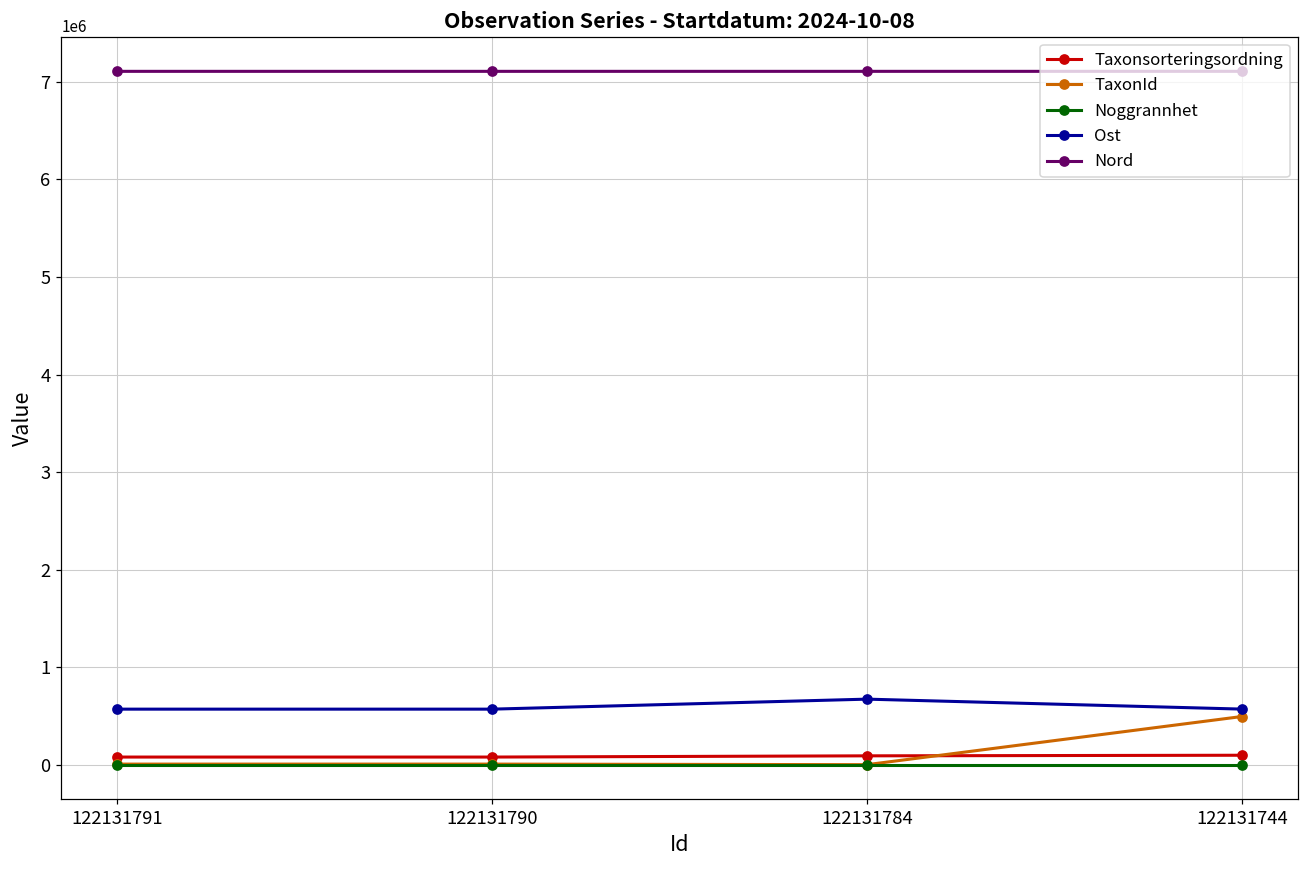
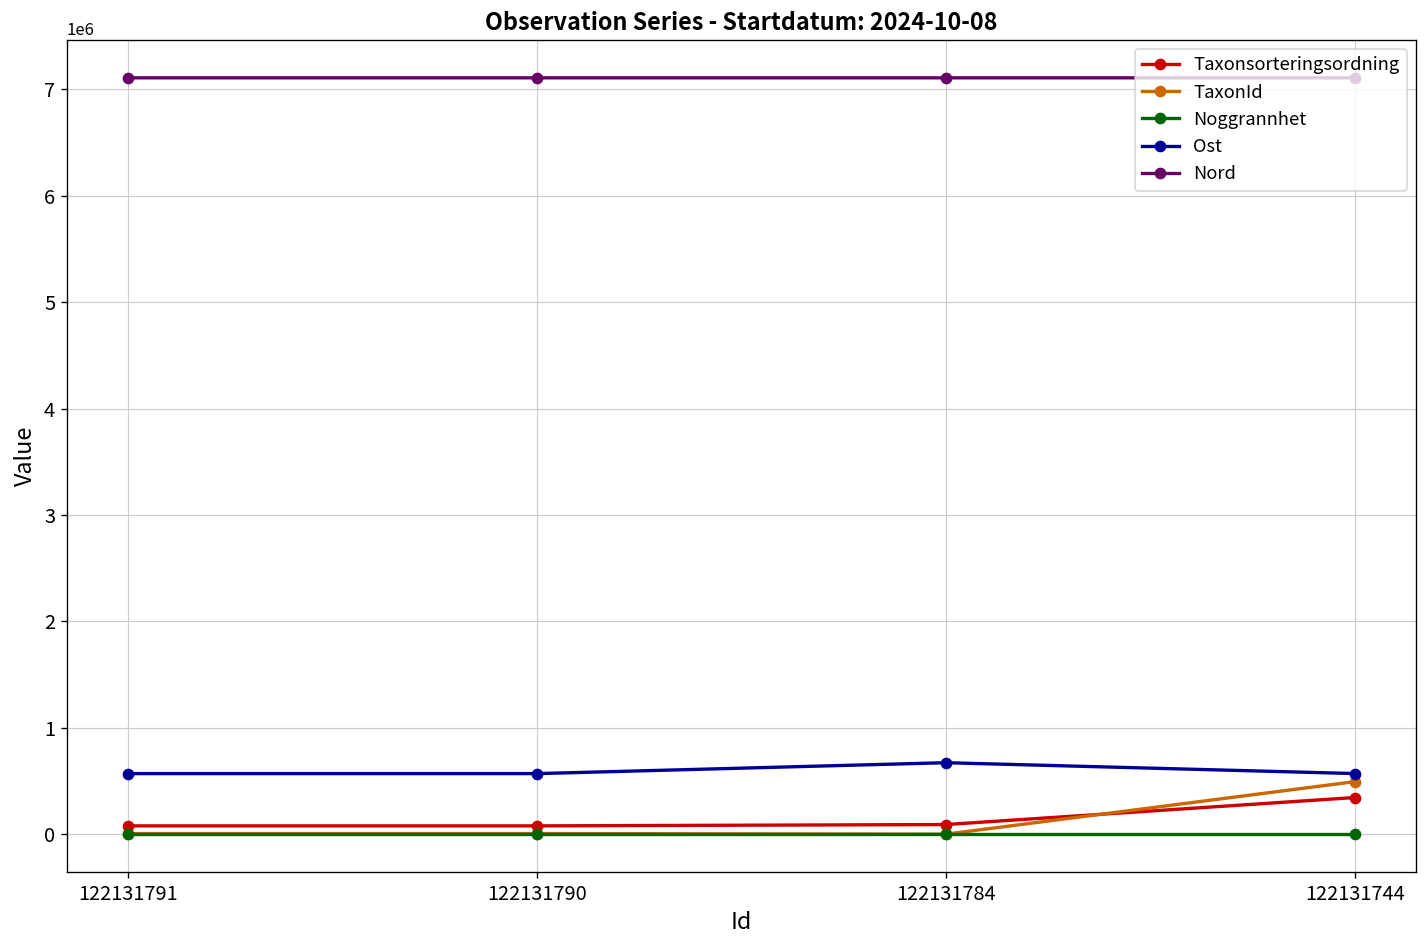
  {
    "Taxonsorteringsordning": {
      "122131791": 100000,
      "122131790": 100000,
      "122131784": 100000,
-     "122131744": 100000
+     "122131744": 300000
    },
    "TaxonId": {
      "122131744": 500000
    },
    "Noggrannhet": {
      "122131744": 0
    },
    "Ost": {
      "122131791": 600000,
      "122131790": 600000,
      "122131784": 700000,
      "122131744": 600000
    },
    "Nord": {
      "122131791": 7100000,
      "122131790": 7100000,
      "122131784": 7100000
    }
  }
